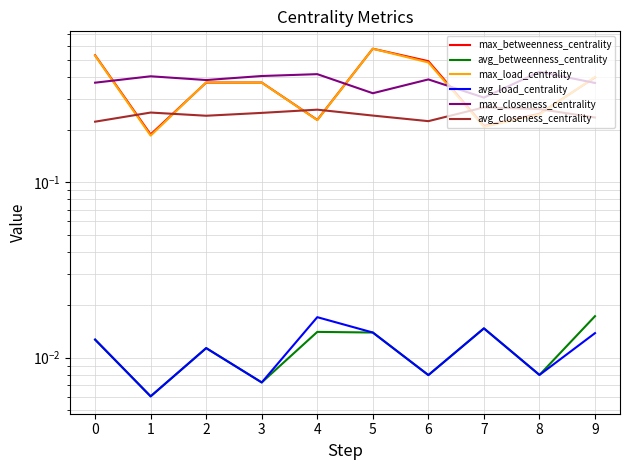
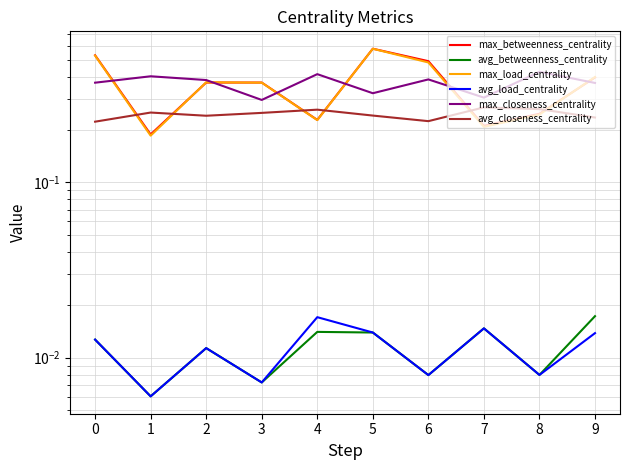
  {
    "avg_betweenness_centrality": {
      "4": 0.014,
      "9": 0.017
    },
    "avg_load_centrality": {
      "4": 0.017,
      "9": 0.014
    },
    "max_closeness_centrality": {
      "0": 0.37,
      "1": 0.40,
-     "3": 0.40,
+     "3": 0.30,
      "4": 0.41,
      "5": 0.32,
      "6": 0.39
    },
    "avg_closeness_centrality": {
      "0": 0.22,
      "1": 0.25,
      "2": 0.24,
      "3": 0.25,
      "4": 0.26,
      "5": 0.24,
      "6": 0.22
    }
  }
